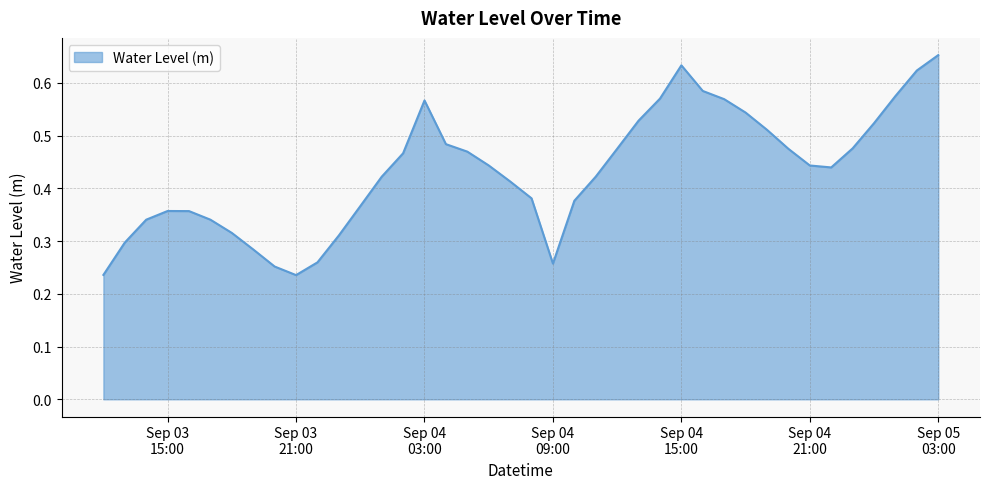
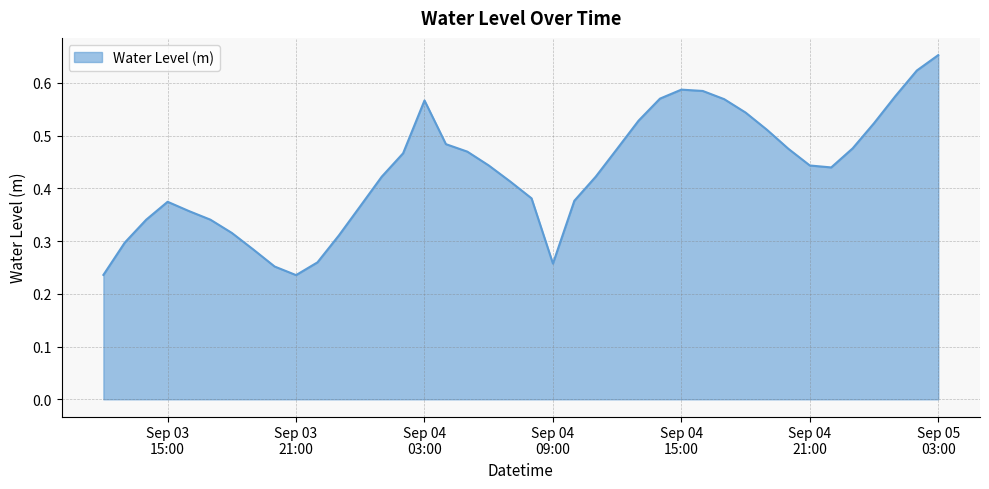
  {
-   "Sep 03 15:00": 0.36,
+   "Sep 03 15:00": 0.37,
    "Sep 03 21:00": 0.24,
    "Sep 04 03:00": 0.57,
    "Sep 04 09:00": 0.26,
-   "Sep 04 15:00": 0.63,
+   "Sep 04 15:00": 0.59,
    "Sep 04 21:00": 0.44,
    "Sep 05 03:00": 0.65
  }
